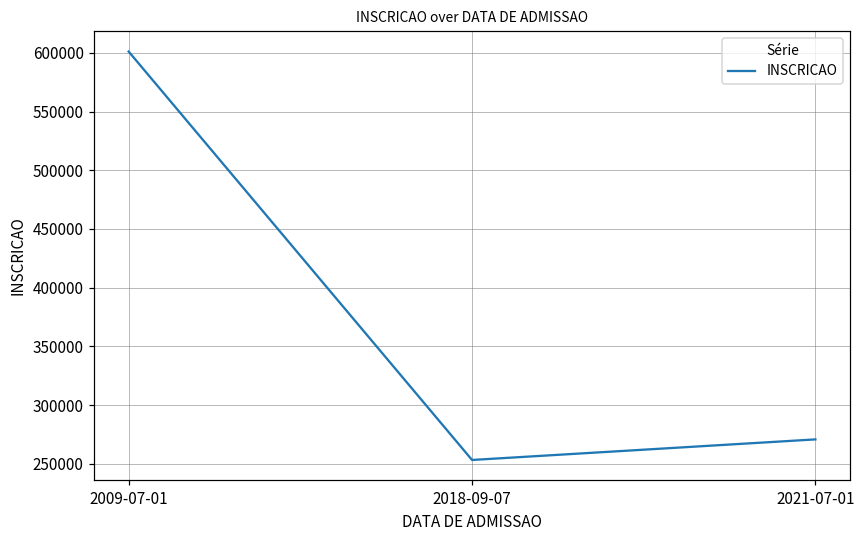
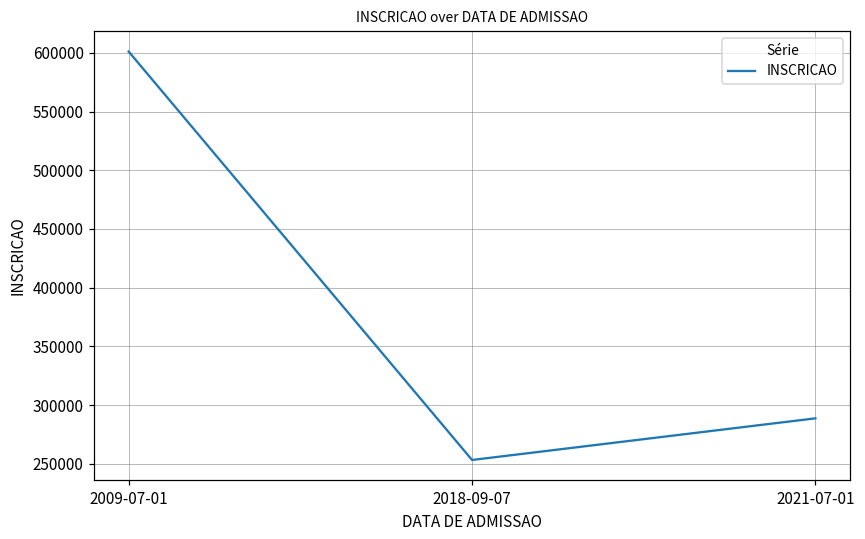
  {
    "2009-07-01": 601000,
    "2018-09-07": 253000,
-   "2021-07-01": 271000
+   "2021-07-01": 289000
  }
